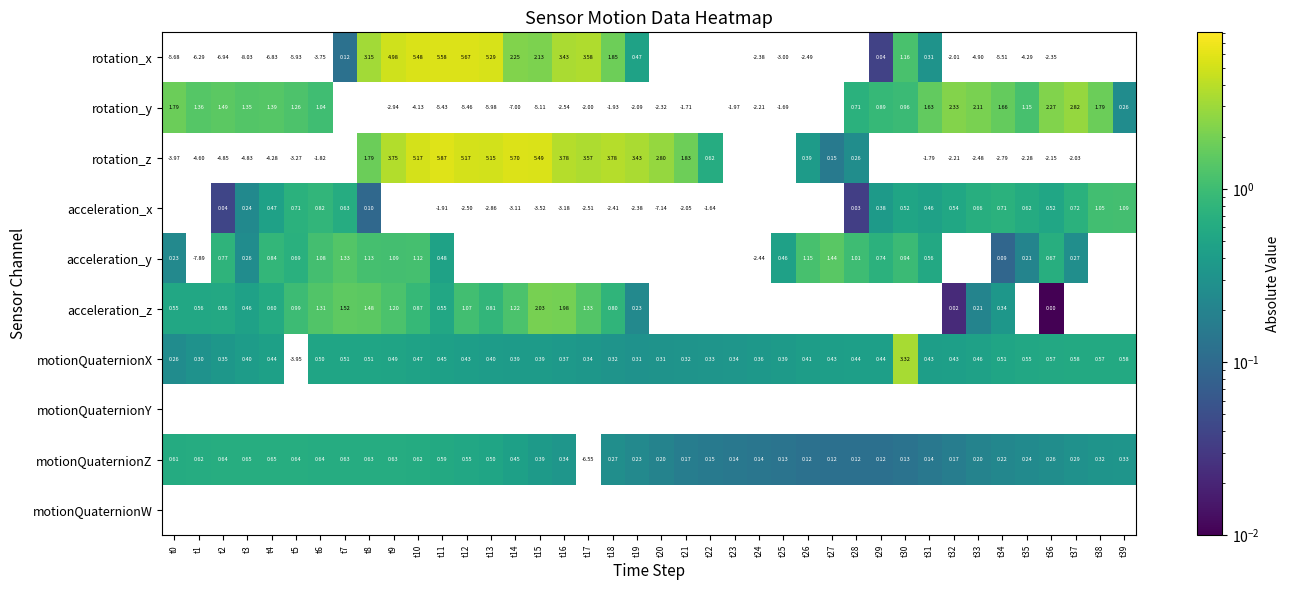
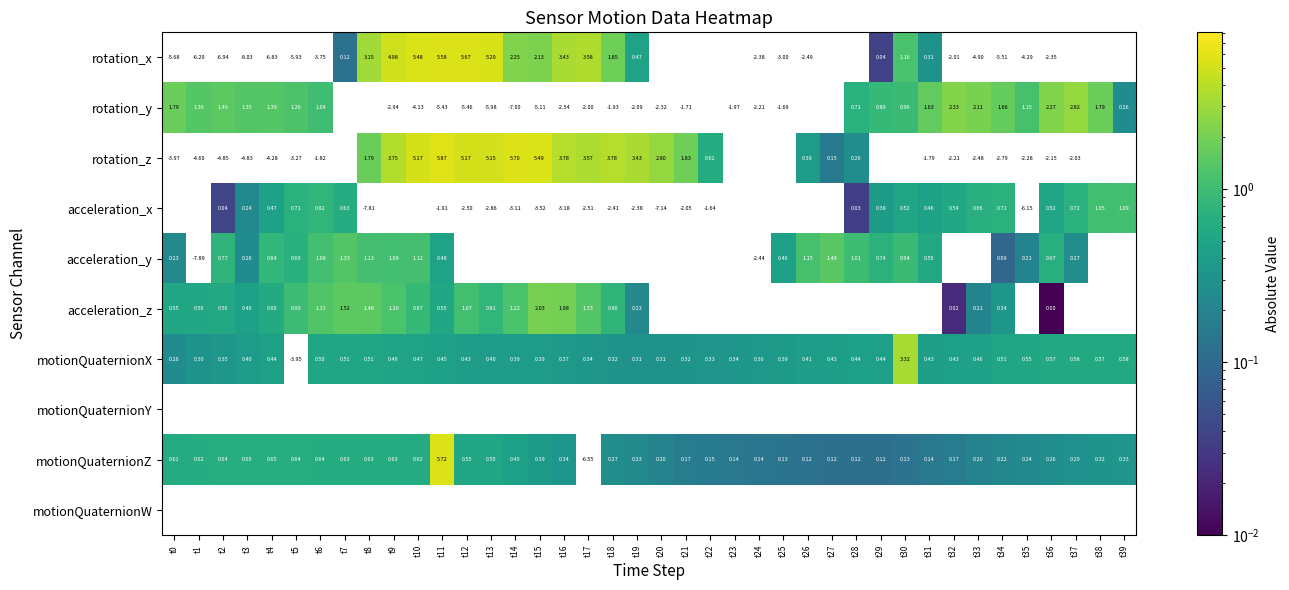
  {
    "acceleration_x": {
      "t2": 0.04,
      "t3": 0.24,
      "t4": 0.47,
      "t5": 0.71,
      "t6": 0.82,
      "t7": 0.63,
-     "t8": 0.10,
+     "t8": -7.81,
      "t11": -1.91,
      "t12": -2.50,
      "t13": -2.86,
      "t14": -3.11,
      "t15": -3.52,
      "t16": -3.18,
      "t17": -2.51,
      "t18": -2.41,
      "t19": -2.38,
      "t20": -7.14,
      "t21": -2.05,
      "t22": -1.64,
      "t28": 0.03,
      "t29": 0.38,
      "t30": 0.52,
      "t31": 0.46,
      "t32": 0.54,
      "t33": 0.66,
      "t34": 0.71,
-     "t35": 0.62,
+     "t35": -6.15,
      "t36": 0.52,
      "t37": 0.72,
      "t38": 1.05,
      "t39": 1.09
    },
    "motionQuaternionZ": {
      "t0": 0.61,
      "t1": 0.62,
      "t2": 0.64,
      "t3": 0.65,
      "t4": 0.65,
      "t5": 0.64,
      "t6": 0.64,
      "t7": 0.63,
      "t8": 0.63,
      "t9": 0.63,
      "t10": 0.62,
-     "t11": 0.59,
+     "t11": 5.72,
      "t12": 0.55,
      "t13": 0.50,
      "t14": 0.45,
      "t15": 0.39,
      "t16": 0.34,
      "t17": -6.55,
      "t18": 0.27,
      "t19": 0.23,
      "t20": 0.20,
      "t21": 0.17,
      "t22": 0.15,
      "t23": 0.14,
      "t24": 0.14,
      "t25": 0.13,
      "t26": 0.12,
      "t27": 0.12,
      "t28": 0.12,
      "t29": 0.12,
      "t30": 0.13,
      "t31": 0.14,
      "t32": 0.17,
      "t33": 0.20,
      "t34": 0.22,
      "t35": 0.24,
      "t36": 0.26,
      "t37": 0.29,
      "t38": 0.32,
      "t39": 0.33
    }
  }
